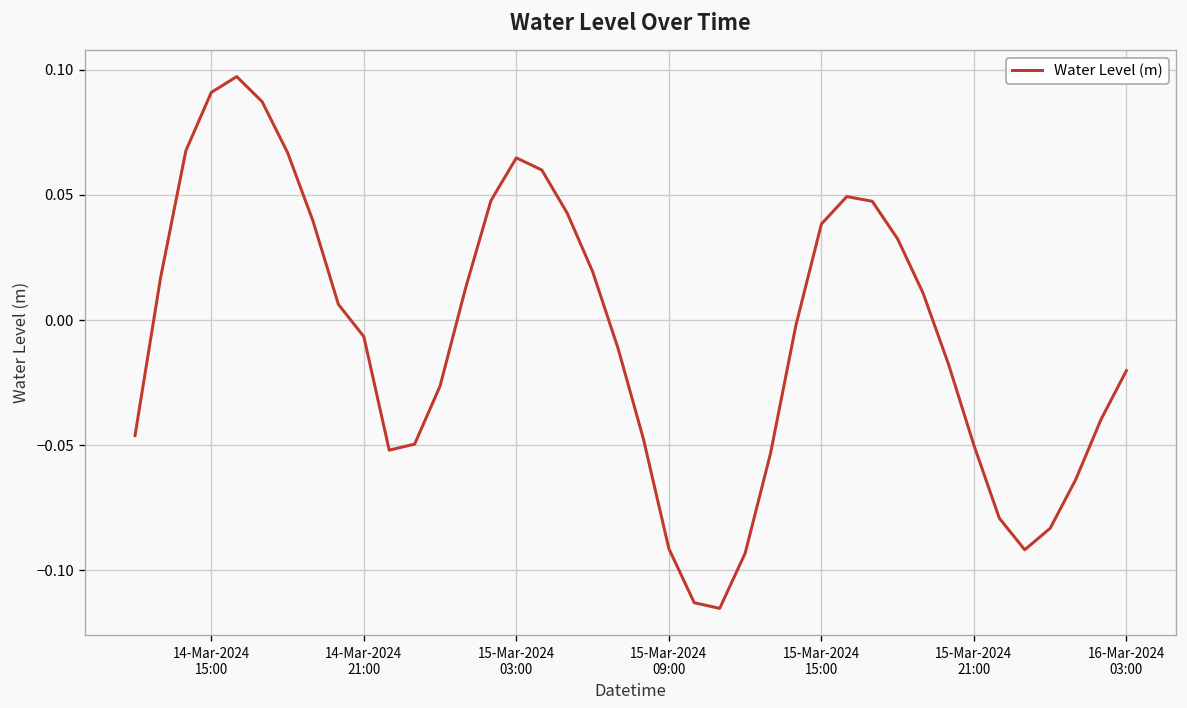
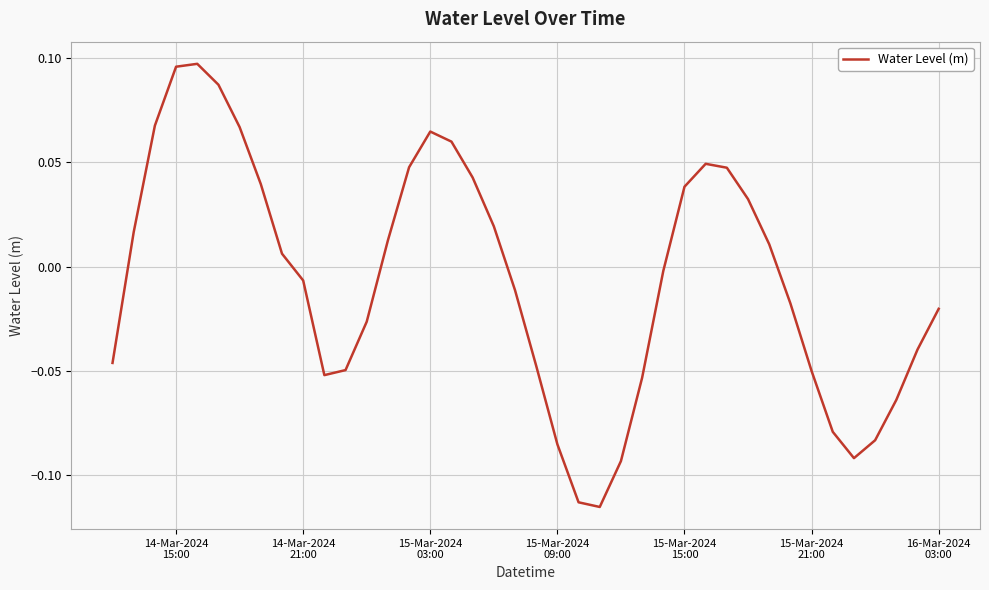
  {
-   "14-Mar-2024 15:00": 0.091,
+   "14-Mar-2024 15:00": 0.096,
    "14-Mar-2024 21:00": -0.007,
    "15-Mar-2024 03:00": 0.065,
-   "15-Mar-2024 09:00": -0.091,
+   "15-Mar-2024 09:00": -0.085,
    "15-Mar-2024 15:00": 0.038,
    "15-Mar-2024 21:00": -0.050,
    "16-Mar-2024 03:00": -0.020
  }
